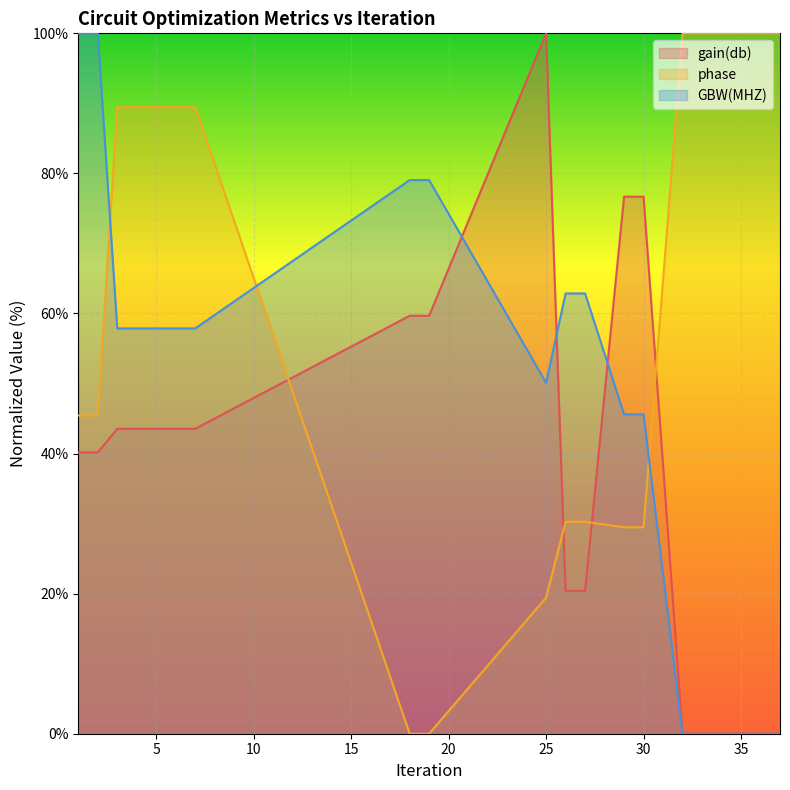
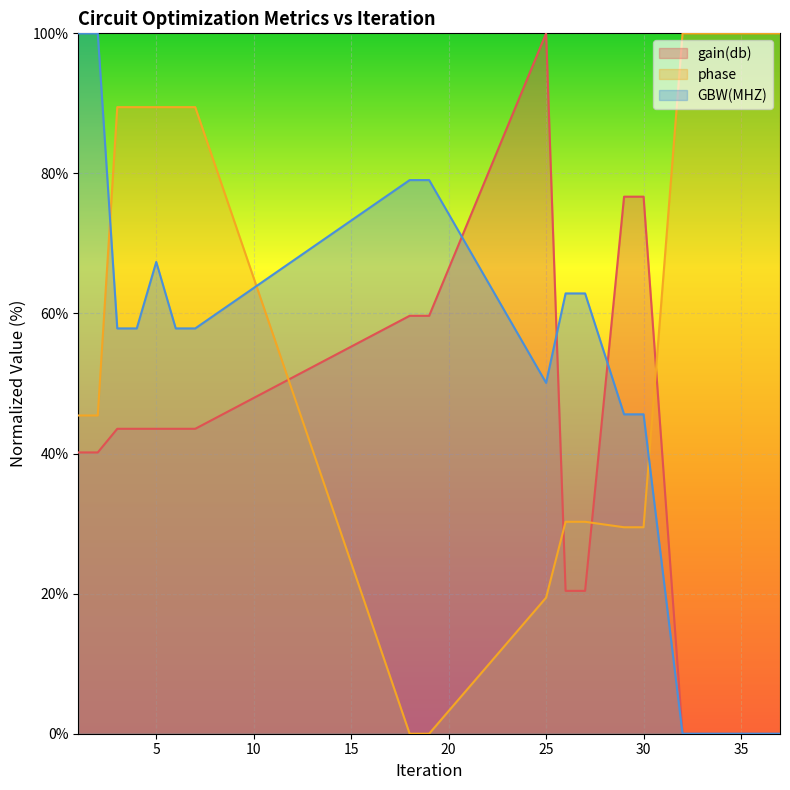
  {
    "GBW(MHZ)": {
-     "5": "58%",
+     "5": "67%",
      "25": "50%",
      "30": "46%"
    }
  }
